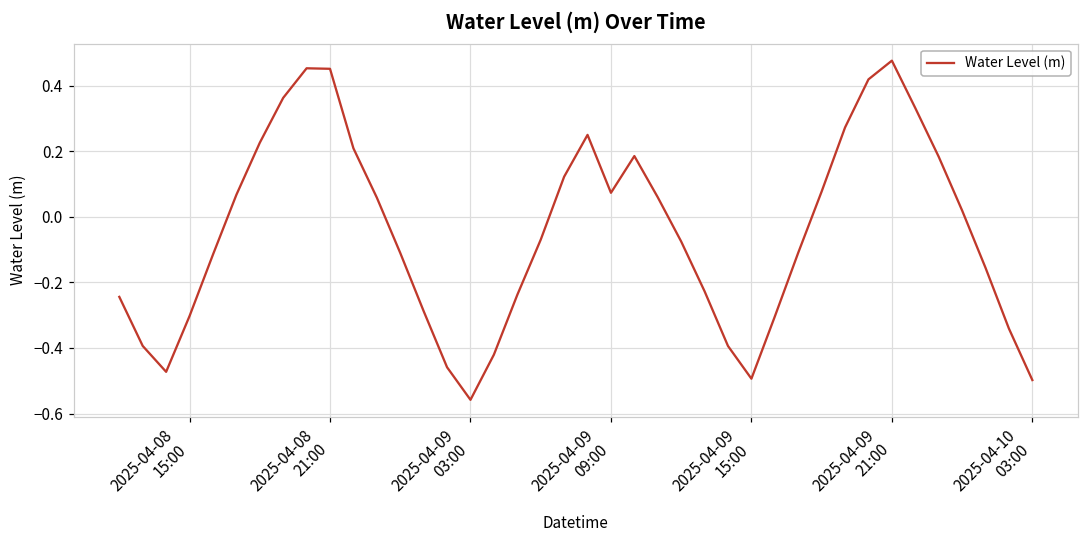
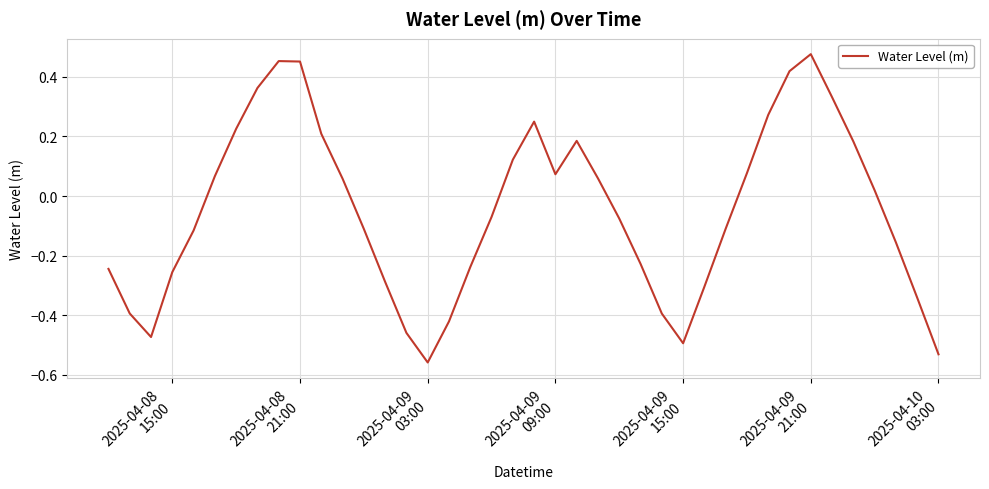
  {
-   "2025-04-08 15:00": -0.30,
+   "2025-04-08 15:00": -0.26,
    "2025-04-08 21:00": 0.45,
    "2025-04-09 03:00": -0.56,
    "2025-04-09 09:00": 0.07,
    "2025-04-09 15:00": -0.49,
    "2025-04-09 21:00": 0.48,
-   "2025-04-10 03:00": -0.50
+   "2025-04-10 03:00": -0.53
  }
